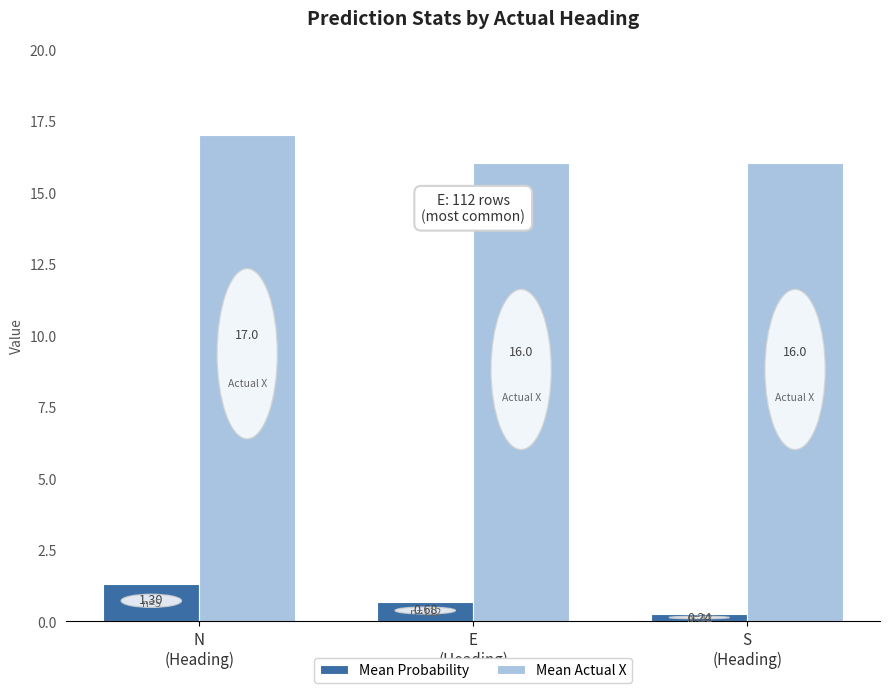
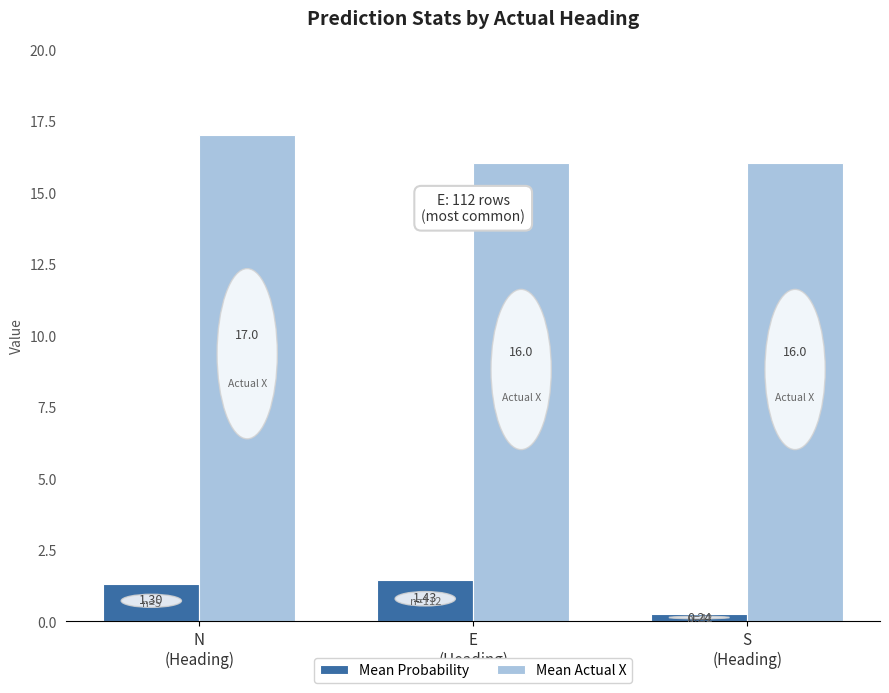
  {
    "Mean Probability": {
-     "E (Heading)": 0.68
+     "E (Heading)": 1.43
    }
  }
